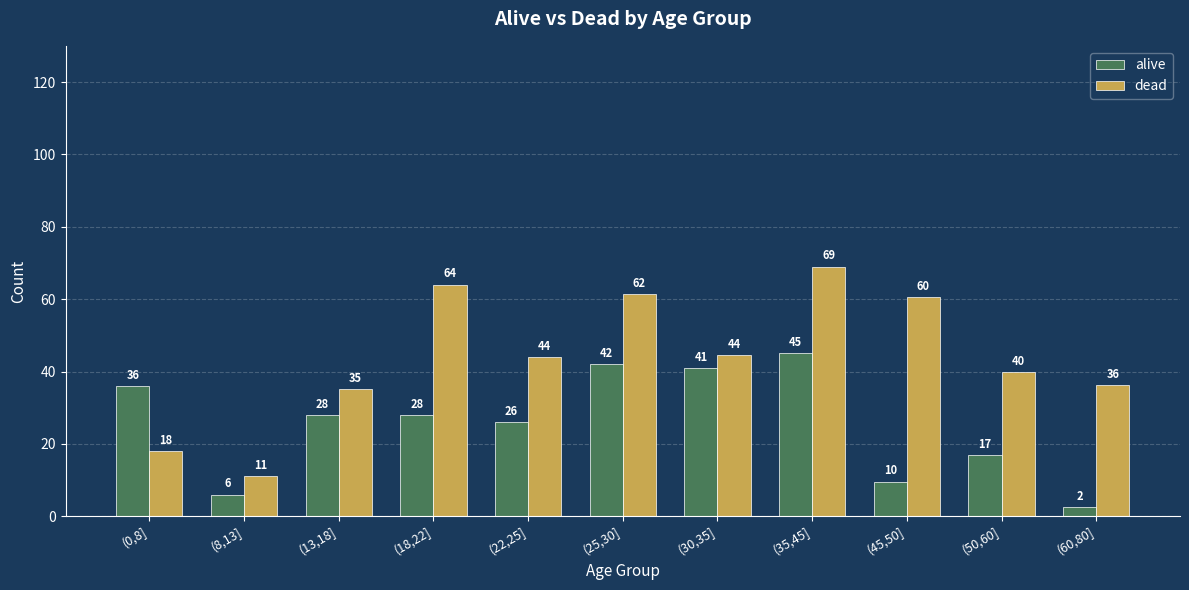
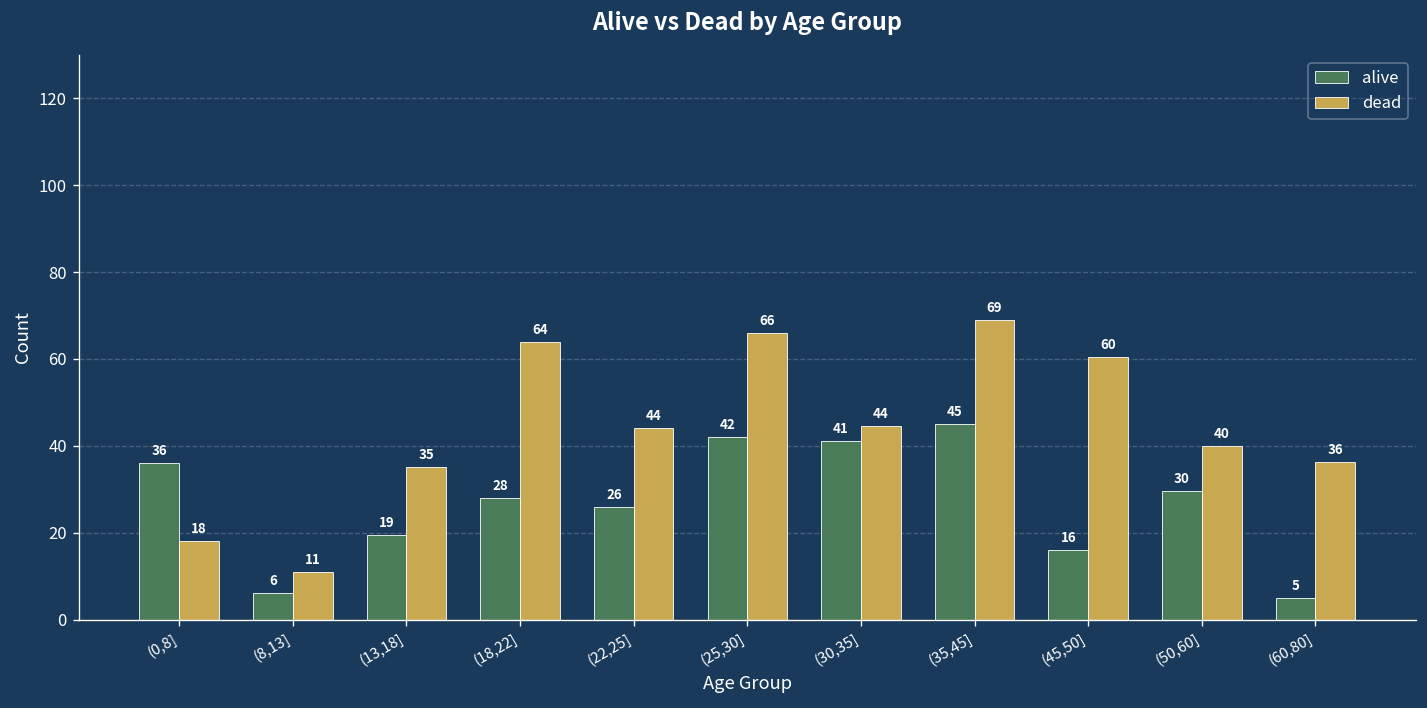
  {
    "alive": {
      "(0,8]": 36,
      "(8,13]": 6,
-     "(13,18]": 28,
+     "(13,18]": 19,
      "(18,22]": 28,
      "(22,25]": 26,
      "(25,30]": 42,
      "(30,35]": 41,
      "(35,45]": 45,
-     "(45,50]": 10,
-     "(50,60]": 17,
-     "(60,80]": 2
+     "(45,50]": 16,
+     "(50,60]": 30,
+     "(60,80]": 5
    },
    "dead": {
      "(0,8]": 18,
      "(8,13]": 11,
      "(13,18]": 35,
      "(18,22]": 64,
      "(22,25]": 44,
-     "(25,30]": 62,
+     "(25,30]": 66,
      "(30,35]": 44,
      "(35,45]": 69,
      "(45,50]": 60,
      "(50,60]": 40,
      "(60,80]": 36
    }
  }
